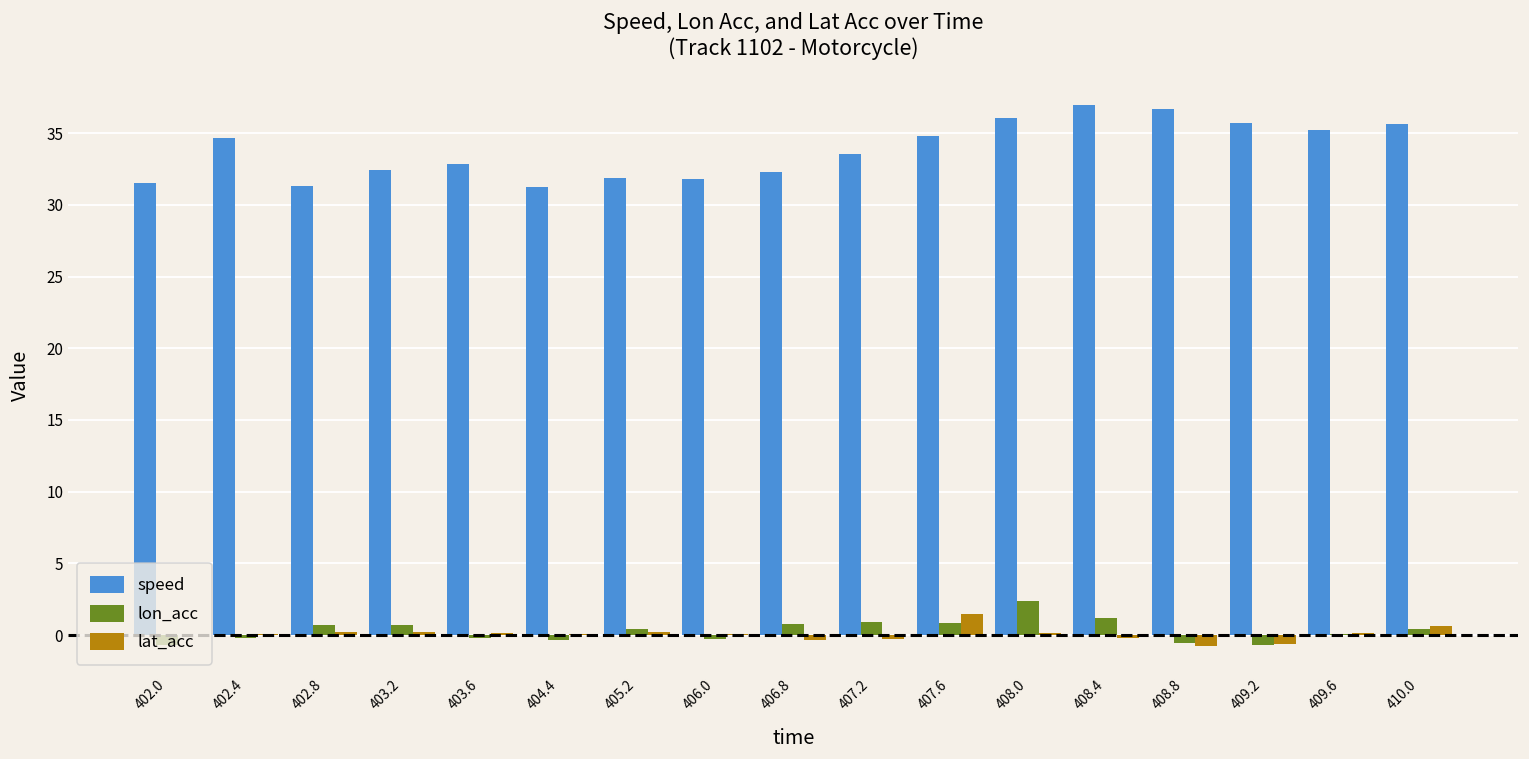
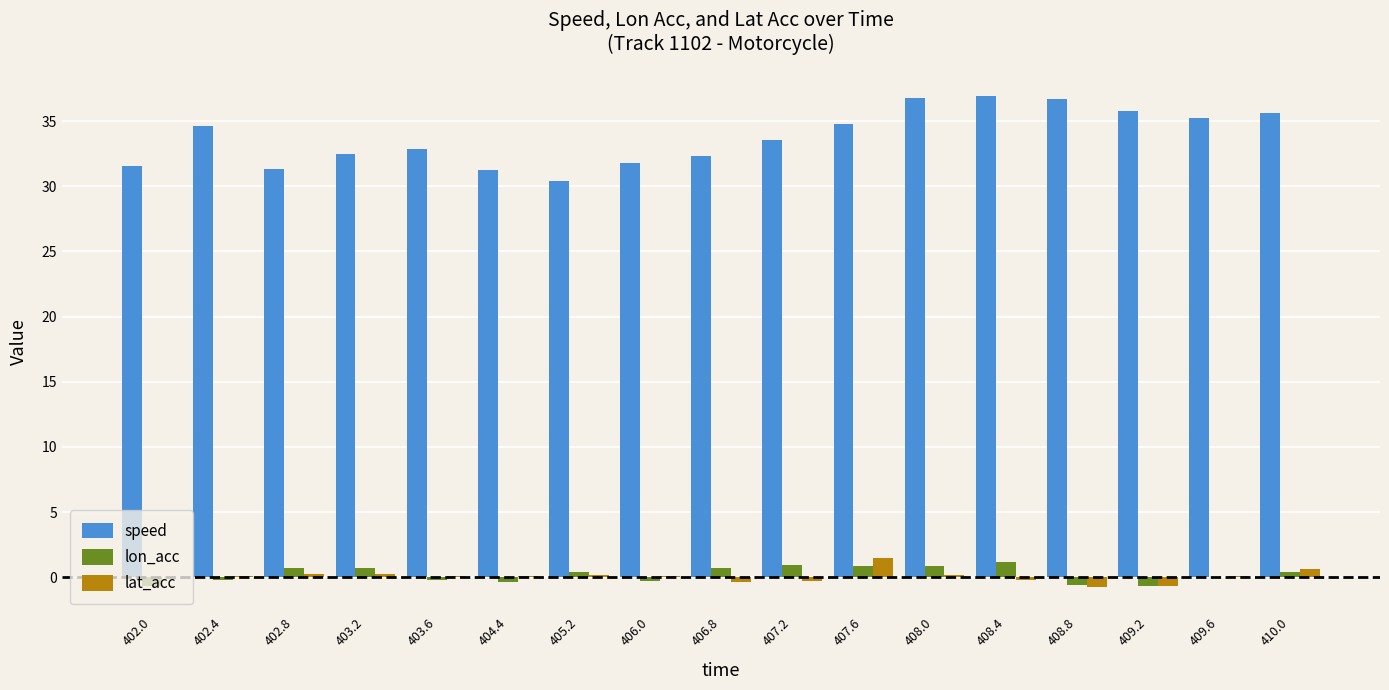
  {
    "speed": {
      "402.0": 31.6,
      "402.4": 34.6,
      "402.8": 31.3,
      "403.2": 32.4,
      "403.6": 32.9,
      "404.4": 31.3,
-     "405.2": 31.9,
+     "405.2": 30.4,
      "406.0": 31.8,
      "406.8": 32.3,
      "407.2": 33.5,
      "407.6": 34.8,
-     "408.0": 36.1,
+     "408.0": 36.8,
      "408.4": 36.9,
      "408.8": 36.7,
      "409.2": 35.7,
      "409.6": 35.2,
      "410.0": 35.6
    },
    "lon_acc": {
      "402.8": 0.7,
      "403.2": 0.7,
      "403.6": -0.2,
      "404.4": -0.3,
      "405.2": 0.4,
      "406.0": -0.3,
      "406.8": 0.7,
      "407.2": 0.9,
      "407.6": 0.9,
-     "408.0": 2.4,
+     "408.0": 0.8,
      "408.4": 1.2,
      "408.8": -0.6,
      "409.2": -0.7,
      "410.0": 0.4
    },
    "lat_acc": {
      "402.8": 0.2,
      "403.2": 0.2,
      "405.2": 0.2,
      "406.8": -0.4,
      "407.2": -0.3,
      "407.6": 1.5,
      "408.4": -0.2,
      "408.8": -0.8,
      "409.2": -0.7,
      "410.0": 0.6
    }
  }
